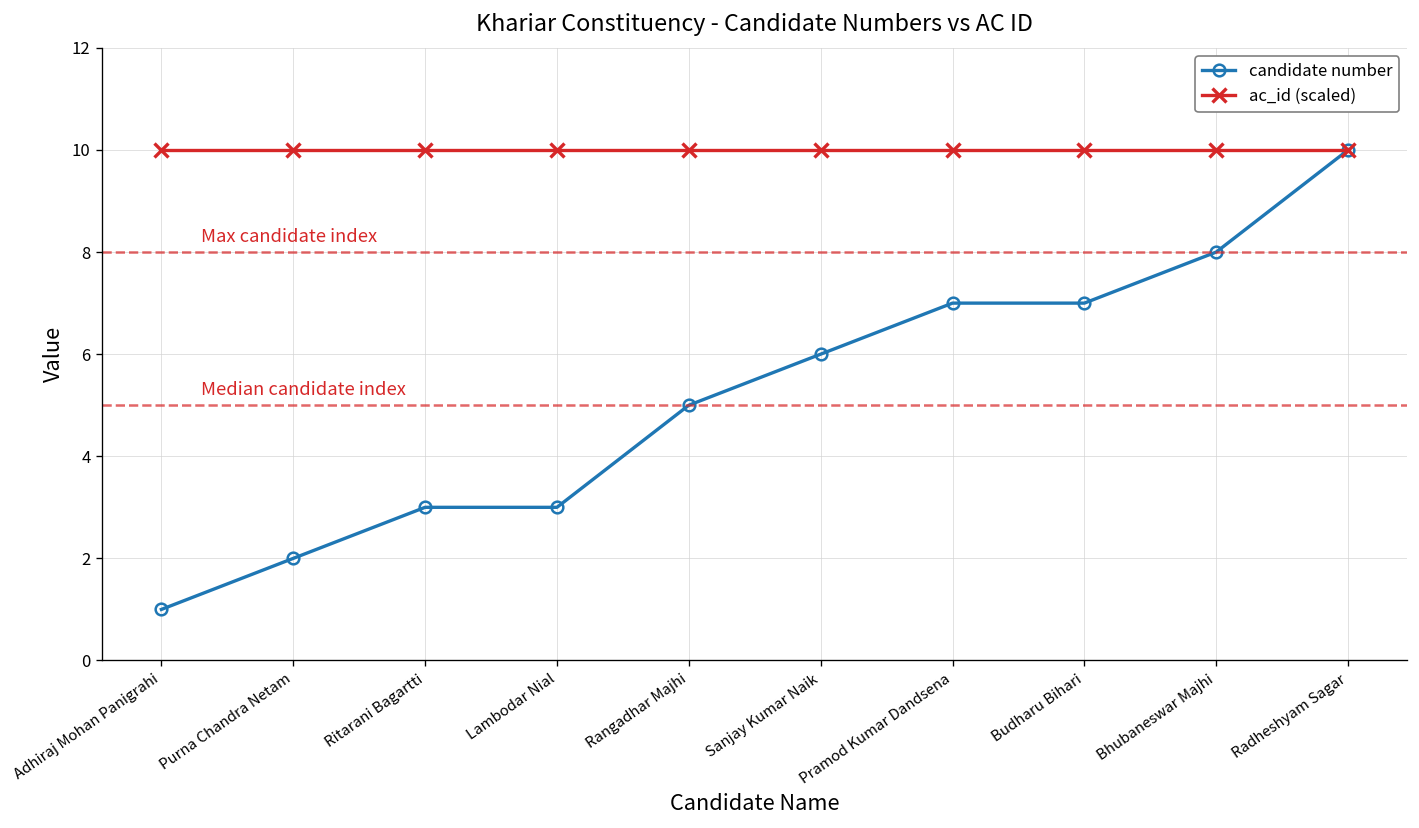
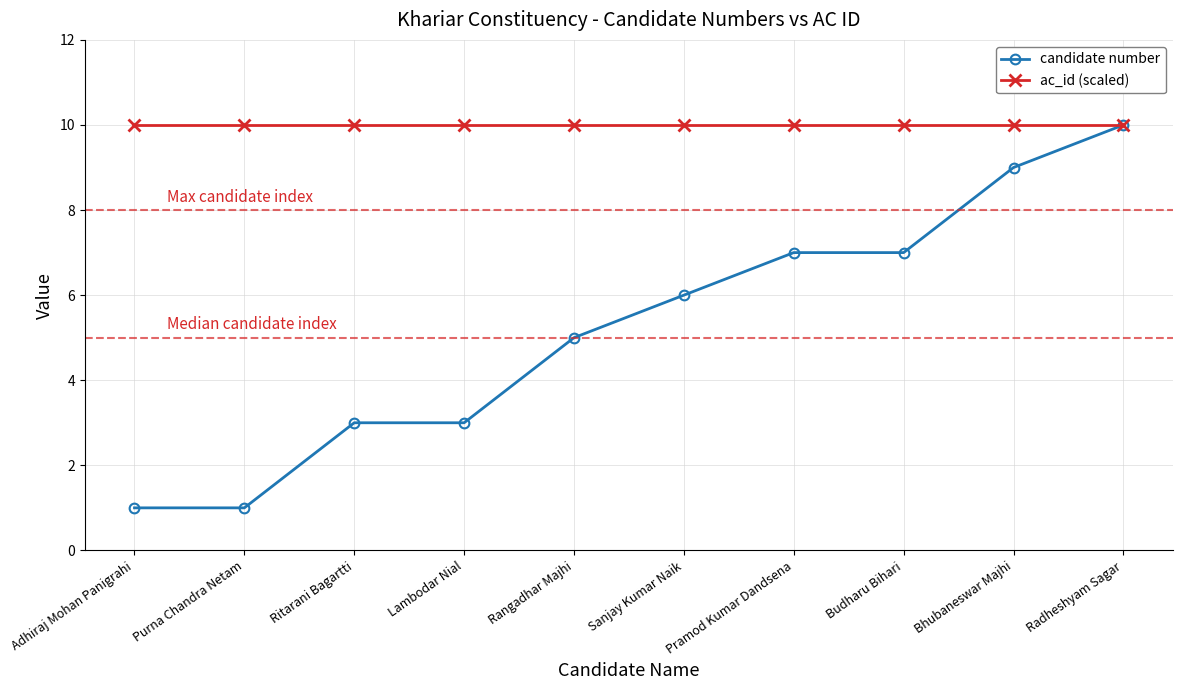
  {
    "candidate number": {
      "Adhiraj Mohan Panigrahi": 1,
-     "Purna Chandra Netam": 2,
+     "Purna Chandra Netam": 1,
      "Ritarani Bagartti": 3,
      "Lambodar Nial": 3,
      "Rangadhar Majhi": 5,
      "Sanjay Kumar Naik": 6,
      "Pramod Kumar Dandsena": 7,
      "Budharu Bihari": 7,
-     "Bhubaneswar Majhi": 8
+     "Bhubaneswar Majhi": 9
    },
    "ac_id (scaled)": {
      "Adhiraj Mohan Panigrahi": 10,
      "Purna Chandra Netam": 10,
      "Ritarani Bagartti": 10,
      "Lambodar Nial": 10,
      "Rangadhar Majhi": 10,
      "Sanjay Kumar Naik": 10,
      "Pramod Kumar Dandsena": 10,
      "Budharu Bihari": 10,
      "Bhubaneswar Majhi": 10
    }
  }
